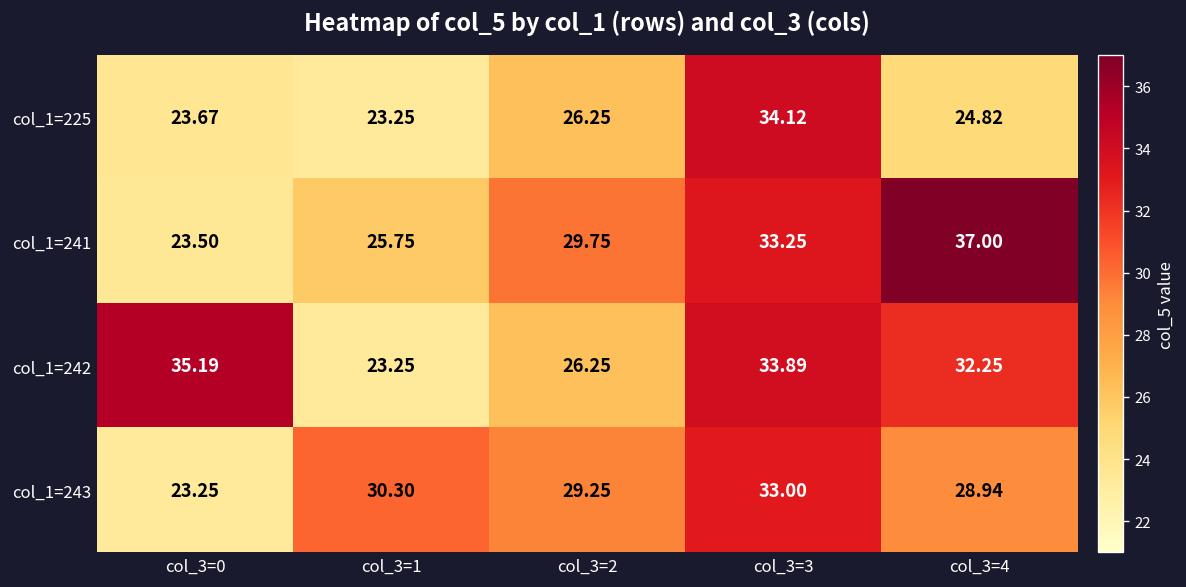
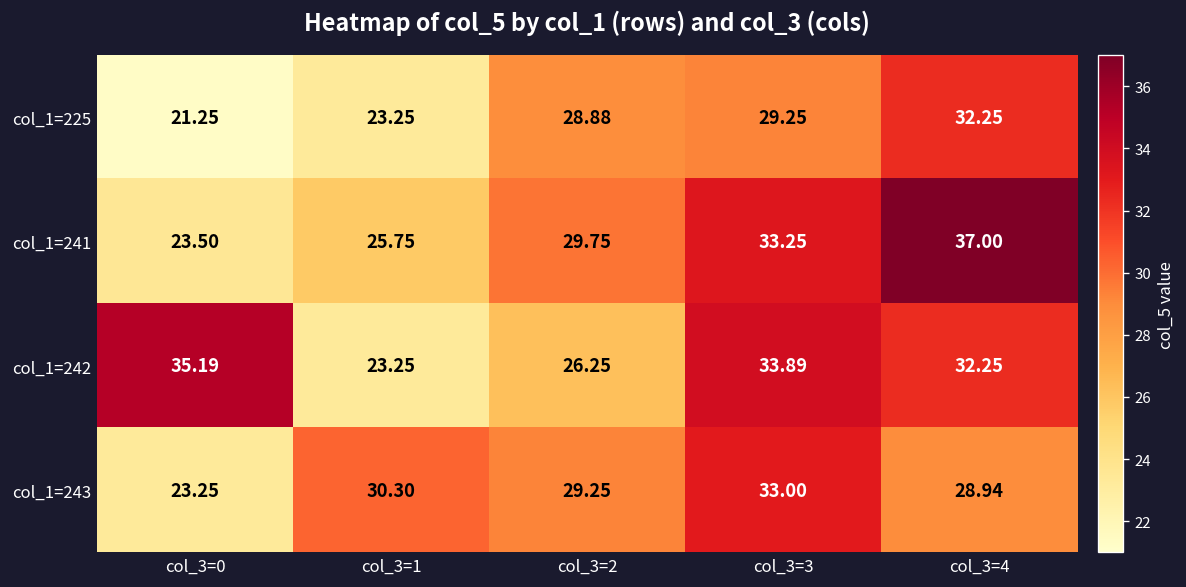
  {
    "col_1=225": {
-     "col_3=0": 23.67,
+     "col_3=0": 21.25,
      "col_3=1": 23.25,
-     "col_3=2": 26.25,
-     "col_3=3": 34.12,
-     "col_3=4": 24.82
+     "col_3=2": 28.88,
+     "col_3=3": 29.25,
+     "col_3=4": 32.25
    },
    "col_1=241": {
      "col_3=0": 23.50,
      "col_3=1": 25.75,
      "col_3=2": 29.75,
      "col_3=3": 33.25,
      "col_3=4": 37.00
    },
    "col_1=242": {
      "col_3=0": 35.19,
      "col_3=1": 23.25,
      "col_3=2": 26.25,
      "col_3=3": 33.89,
      "col_3=4": 32.25
    },
    "col_1=243": {
      "col_3=0": 23.25,
      "col_3=1": 30.30,
      "col_3=2": 29.25,
      "col_3=3": 33.00,
      "col_3=4": 28.94
    }
  }
